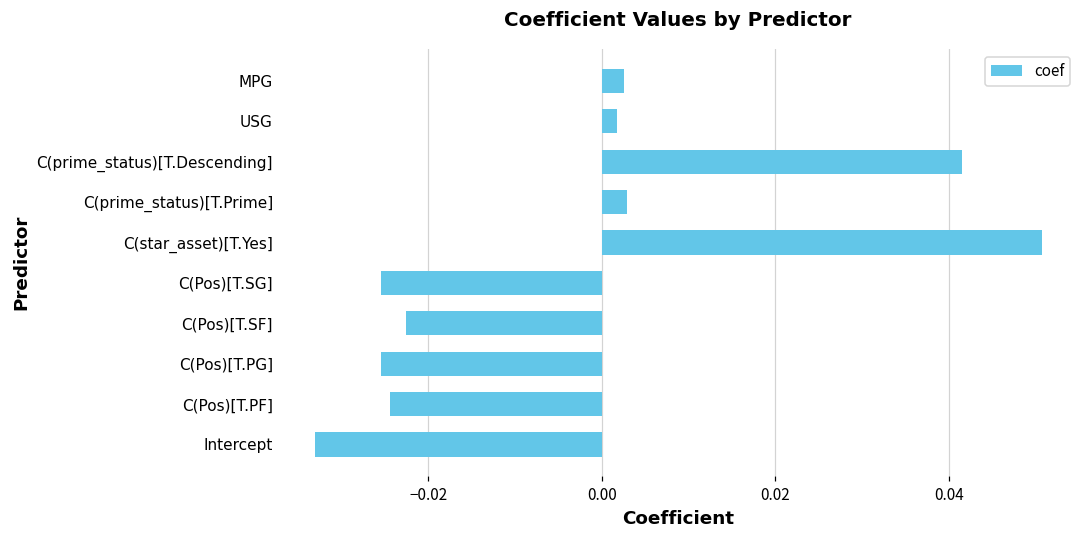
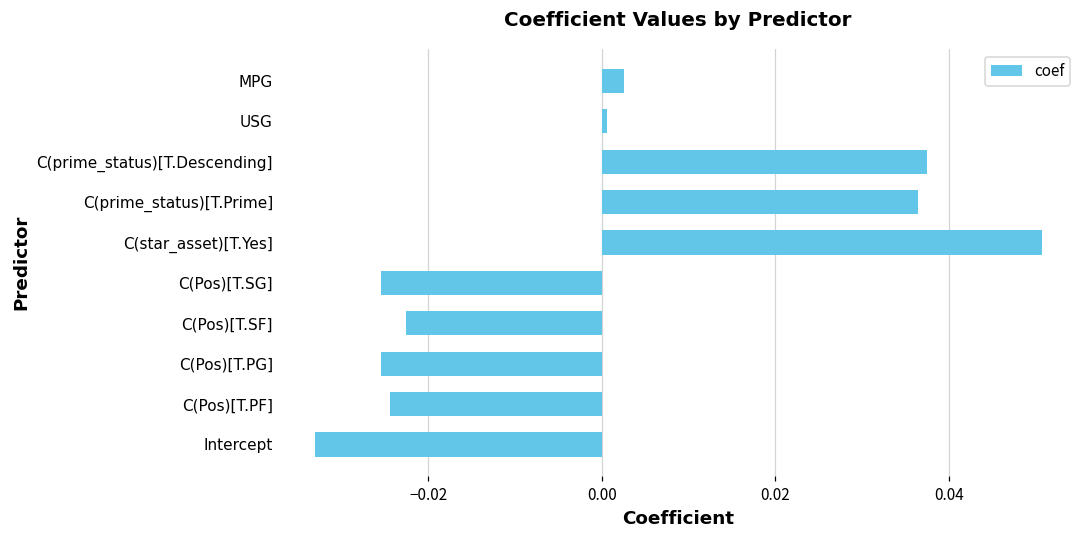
  {
    "MPG": 0.003,
-   "USG": 0.002,
-   "C(prime_status)[T.Descending]": 0.041,
-   "C(prime_status)[T.Prime]": 0.003,
+   "USG": 0.001,
+   "C(prime_status)[T.Descending]": 0.037,
+   "C(prime_status)[T.Prime]": 0.036,
    "C(star_asset)[T.Yes]": 0.051,
    "C(Pos)[T.SG]": -0.025,
    "C(Pos)[T.SF]": -0.023,
    "C(Pos)[T.PG]": -0.025,
    "C(Pos)[T.PF]": -0.024,
    "Intercept": -0.033
  }
